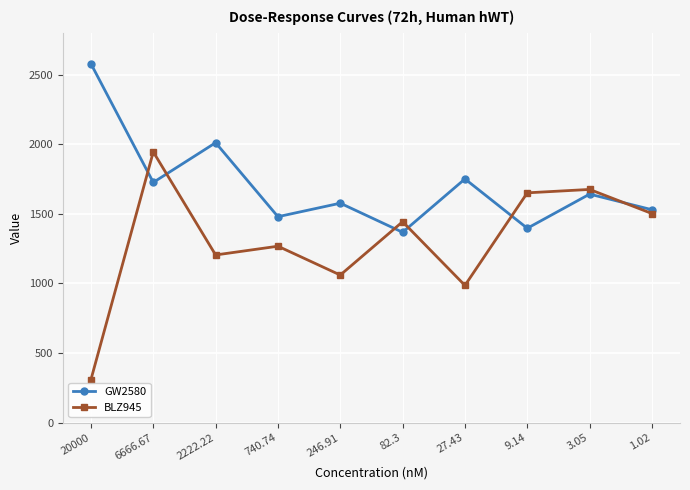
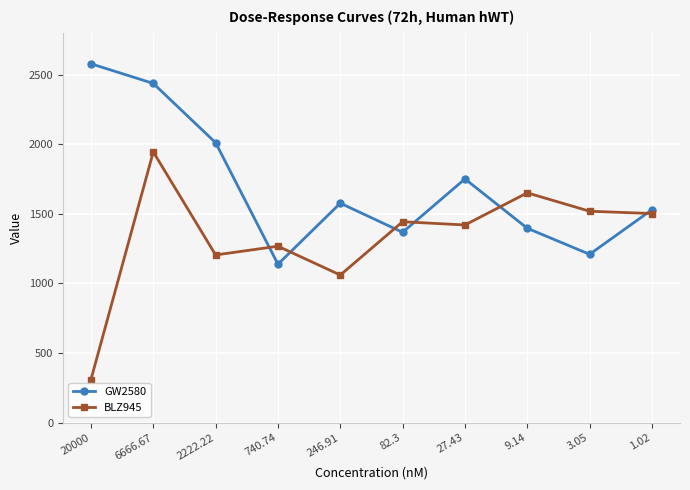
  {
    "GW2580": {
      "20000": 2580,
-     "6666.67": 1730,
+     "6666.67": 2440,
      "2222.22": 2010,
-     "740.74": 1480,
+     "740.74": 1140,
      "246.91": 1580,
      "82.3": 1370,
      "27.43": 1750,
      "9.14": 1400,
-     "3.05": 1640,
+     "3.05": 1210,
      "1.02": 1530
    },
    "BLZ945": {
      "20000": 310,
      "6666.67": 1940,
      "2222.22": 1200,
      "740.74": 1270,
      "246.91": 1060,
      "82.3": 1440,
-     "27.43": 990,
+     "27.43": 1420,
      "9.14": 1650,
-     "3.05": 1680,
+     "3.05": 1520,
      "1.02": 1500
    }
  }
